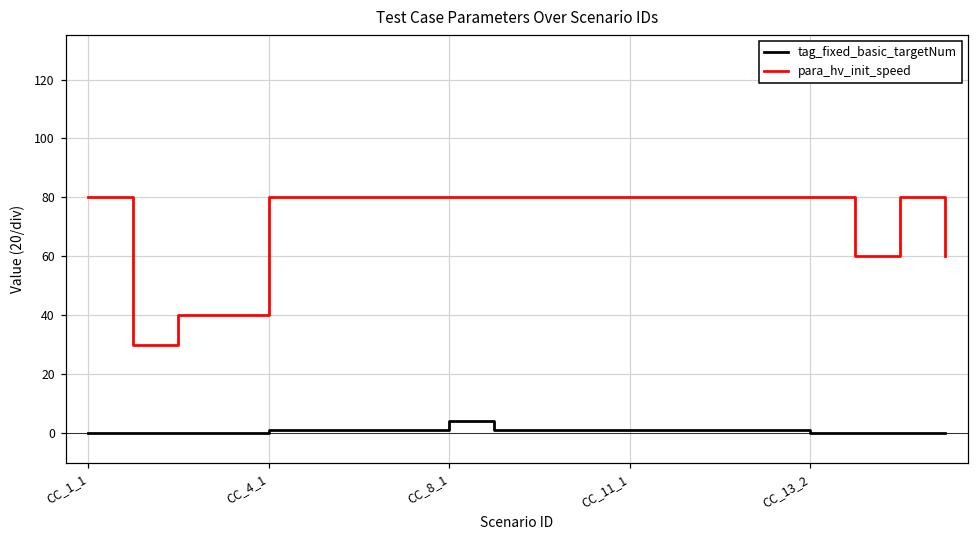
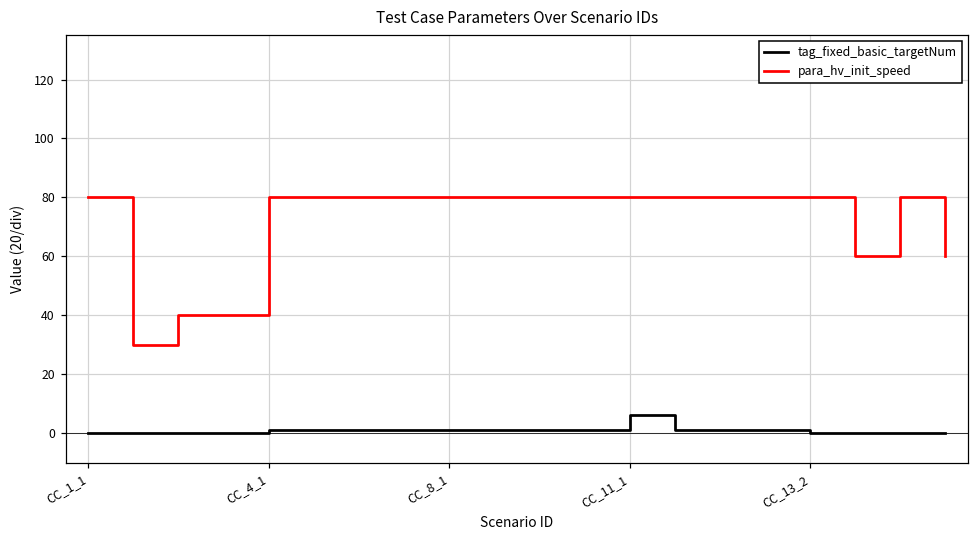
  {
    "tag_fixed_basic_targetNum": {
      "CC_1_1": 0,
      "CC_4_1": 1,
-     "CC_8_1": 4,
-     "CC_11_1": 1,
+     "CC_8_1": 1,
+     "CC_11_1": 6,
      "CC_13_2": 0
    },
    "para_hv_init_speed": {
      "CC_1_1": 80,
      "CC_4_1": 80,
      "CC_8_1": 80,
      "CC_11_1": 80,
      "CC_13_2": 80
    }
  }
